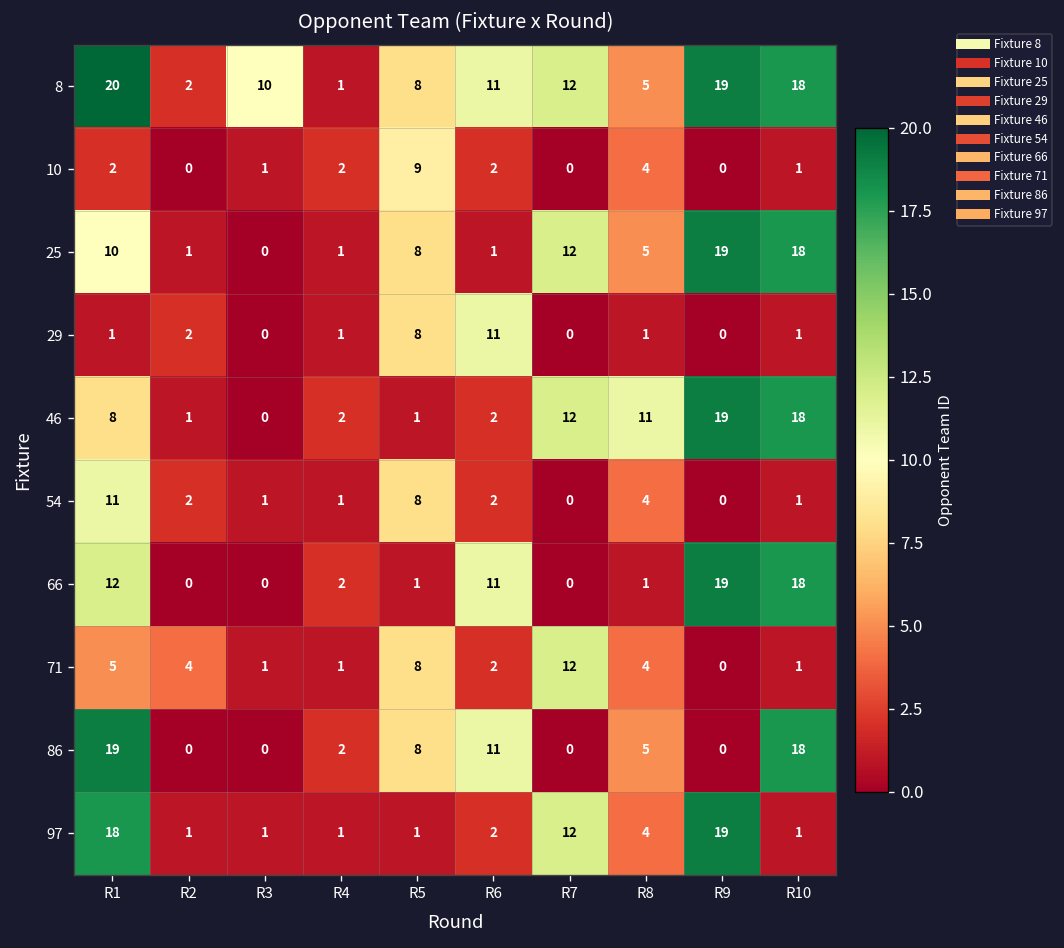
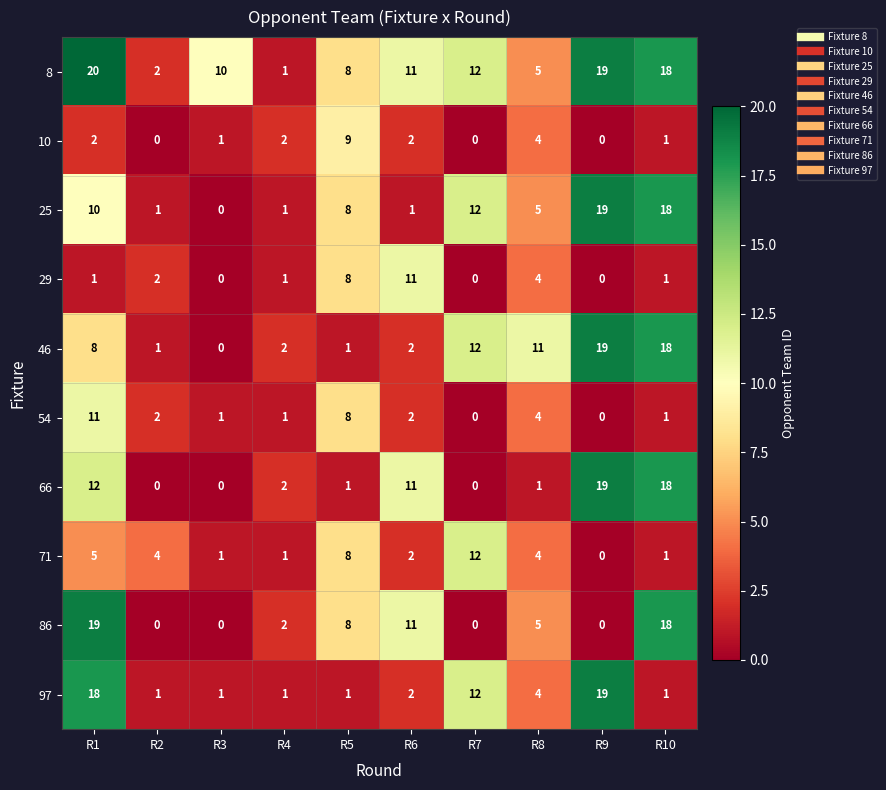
  {
    "8": {
      "R1": 20,
      "R2": 2,
      "R3": 10,
      "R4": 1,
      "R5": 8,
      "R6": 11,
      "R7": 12,
      "R8": 5,
      "R9": 19,
      "R10": 18
    },
    "10": {
      "R1": 2,
      "R2": 0,
      "R3": 1,
      "R4": 2,
      "R5": 9,
      "R6": 2,
      "R7": 0,
      "R8": 4,
      "R9": 0,
      "R10": 1
    },
    "25": {
      "R1": 10,
      "R2": 1,
      "R3": 0,
      "R4": 1,
      "R5": 8,
      "R6": 1,
      "R7": 12,
      "R8": 5,
      "R9": 19,
      "R10": 18
    },
    "29": {
      "R1": 1,
      "R2": 2,
      "R3": 0,
      "R4": 1,
      "R5": 8,
      "R6": 11,
      "R7": 0,
-     "R8": 1,
+     "R8": 4,
      "R9": 0,
      "R10": 1
    },
    "46": {
      "R1": 8,
      "R2": 1,
      "R3": 0,
      "R4": 2,
      "R5": 1,
      "R6": 2,
      "R7": 12,
      "R8": 11,
      "R9": 19,
      "R10": 18
    },
    "54": {
      "R1": 11,
      "R2": 2,
      "R3": 1,
      "R4": 1,
      "R5": 8,
      "R6": 2,
      "R7": 0,
      "R8": 4,
      "R9": 0,
      "R10": 1
    },
    "66": {
      "R1": 12,
      "R2": 0,
      "R3": 0,
      "R4": 2,
      "R5": 1,
      "R6": 11,
      "R7": 0,
      "R8": 1,
      "R9": 19,
      "R10": 18
    },
    "71": {
      "R1": 5,
      "R2": 4,
      "R3": 1,
      "R4": 1,
      "R5": 8,
      "R6": 2,
      "R7": 12,
      "R8": 4,
      "R9": 0,
      "R10": 1
    },
    "86": {
      "R1": 19,
      "R2": 0,
      "R3": 0,
      "R4": 2,
      "R5": 8,
      "R6": 11,
      "R7": 0,
      "R8": 5,
      "R9": 0,
      "R10": 18
    },
    "97": {
      "R1": 18,
      "R2": 1,
      "R3": 1,
      "R4": 1,
      "R5": 1,
      "R6": 2,
      "R7": 12,
      "R8": 4,
      "R9": 19,
      "R10": 1
    }
  }
